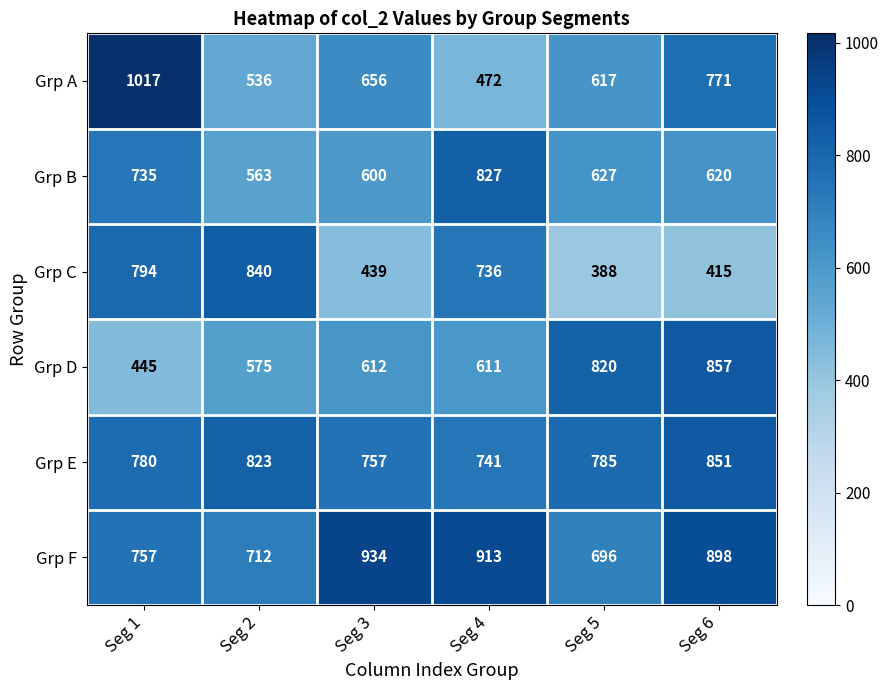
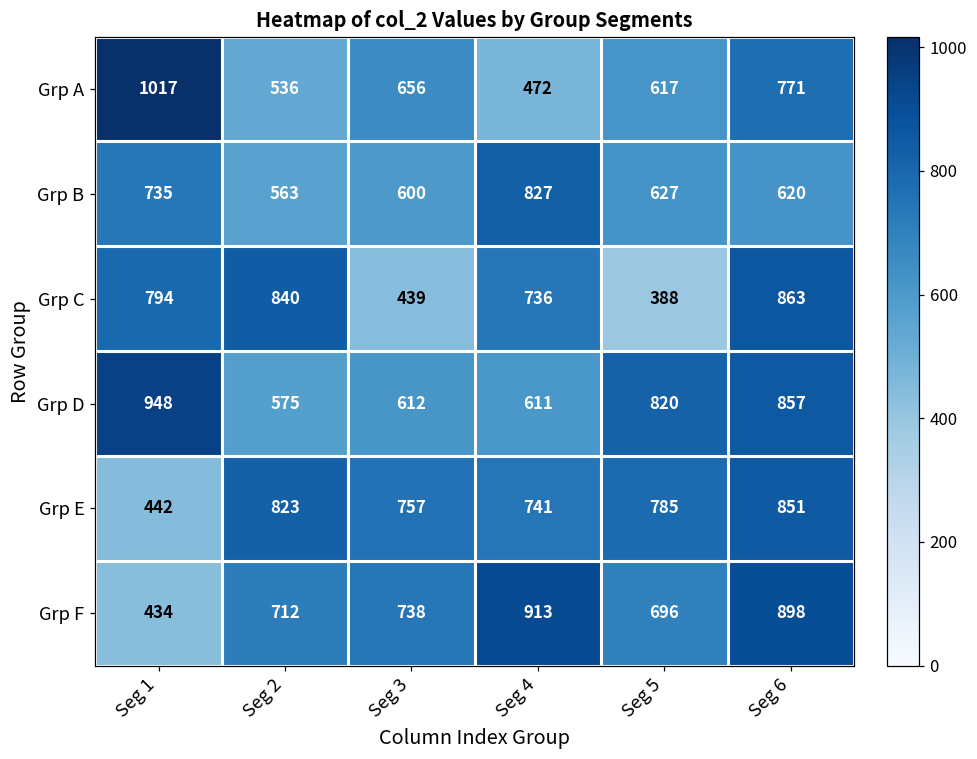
  {
    "Grp A": {
      "Seg 1": 1017,
      "Seg 2": 536,
      "Seg 3": 656,
      "Seg 4": 472,
      "Seg 5": 617,
      "Seg 6": 771
    },
    "Grp B": {
      "Seg 1": 735,
      "Seg 2": 563,
      "Seg 3": 600,
      "Seg 4": 827,
      "Seg 5": 627,
      "Seg 6": 620
    },
    "Grp C": {
      "Seg 1": 794,
      "Seg 2": 840,
      "Seg 3": 439,
      "Seg 4": 736,
      "Seg 5": 388,
-     "Seg 6": 415
+     "Seg 6": 863
    },
    "Grp D": {
-     "Seg 1": 445,
+     "Seg 1": 948,
      "Seg 2": 575,
      "Seg 3": 612,
      "Seg 4": 611,
      "Seg 5": 820,
      "Seg 6": 857
    },
    "Grp E": {
-     "Seg 1": 780,
+     "Seg 1": 442,
      "Seg 2": 823,
      "Seg 3": 757,
      "Seg 4": 741,
      "Seg 5": 785,
      "Seg 6": 851
    },
    "Grp F": {
-     "Seg 1": 757,
+     "Seg 1": 434,
      "Seg 2": 712,
-     "Seg 3": 934,
+     "Seg 3": 738,
      "Seg 4": 913,
      "Seg 5": 696,
      "Seg 6": 898
    }
  }
